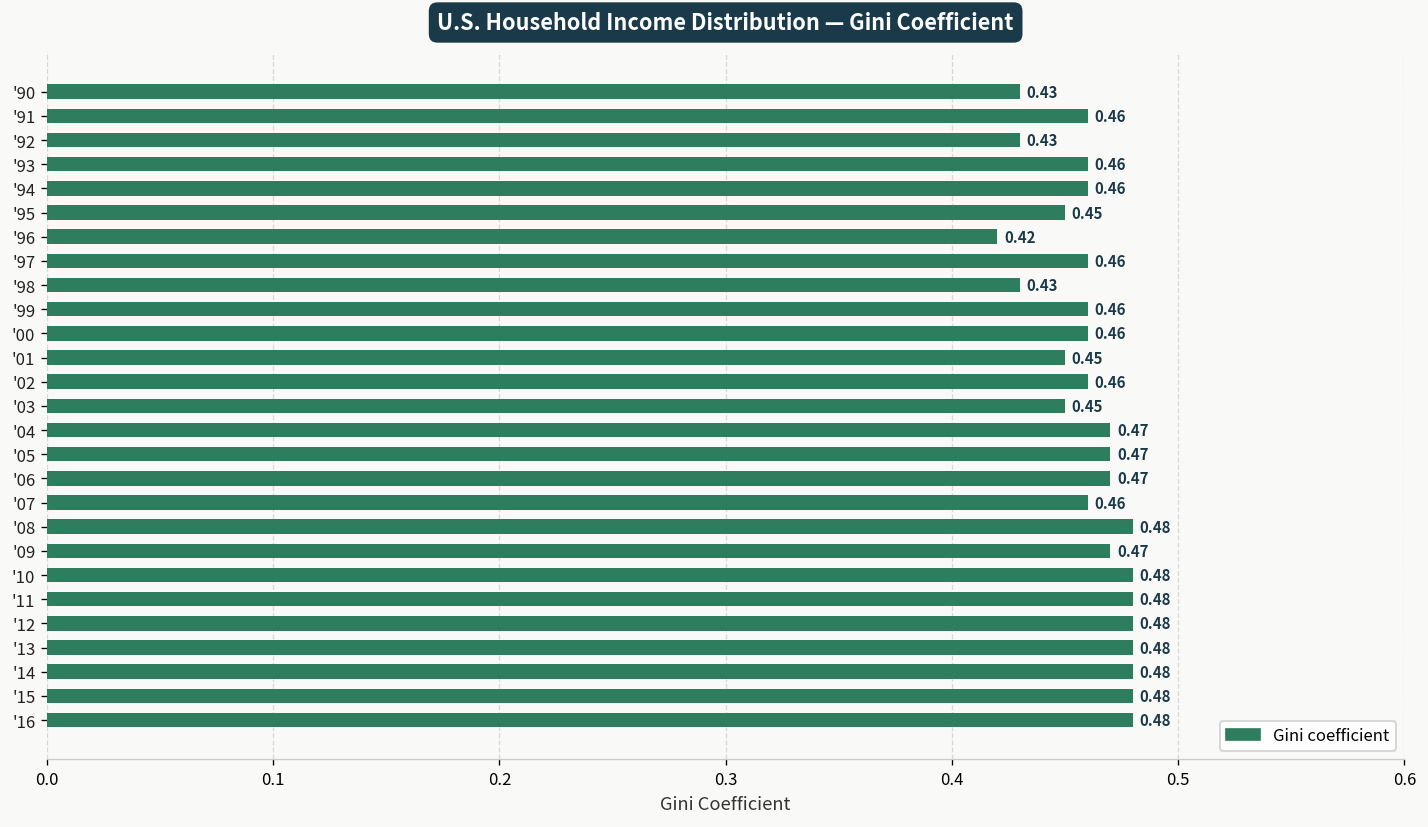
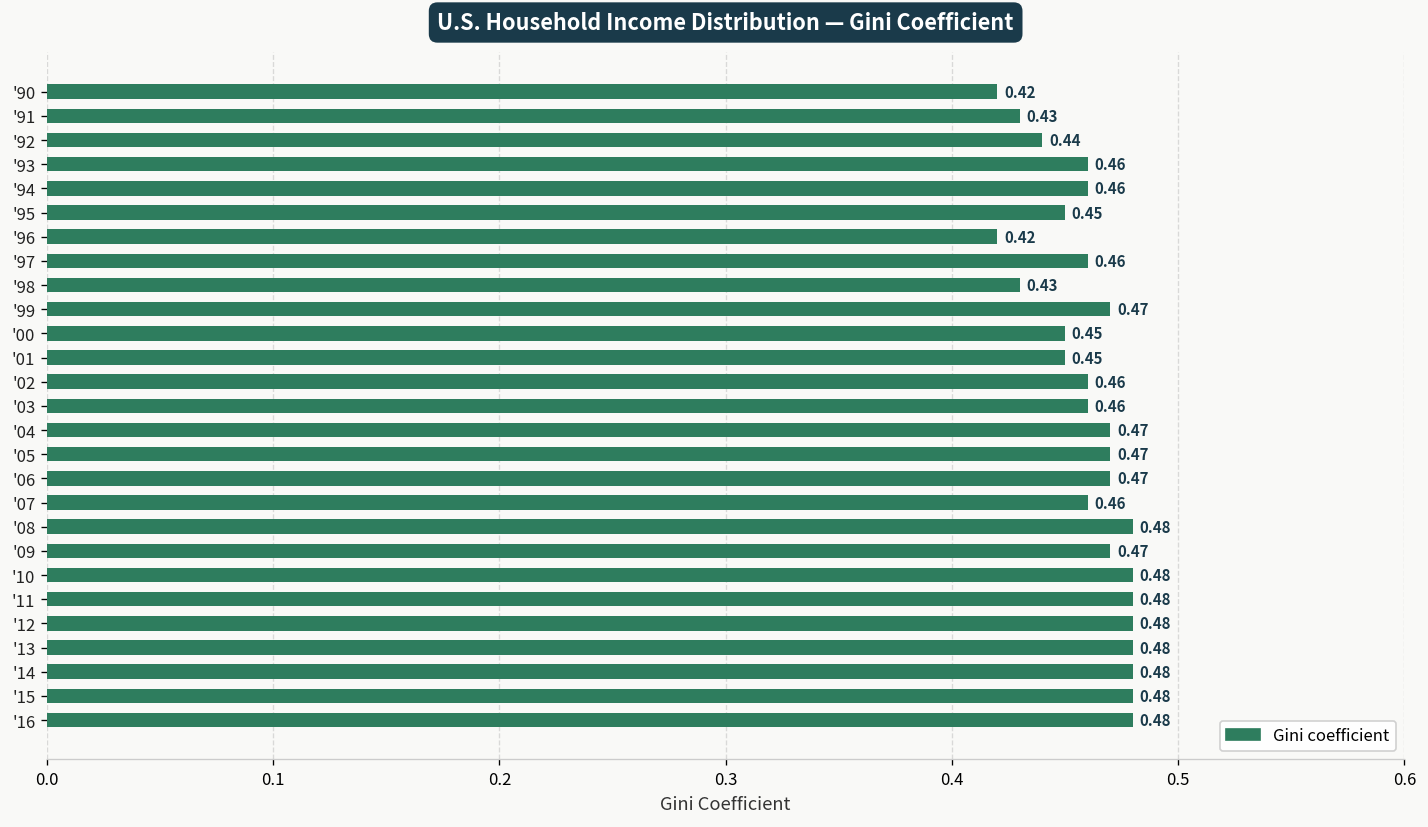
  {
-   "'90": 0.43,
-   "'91": 0.46,
-   "'92": 0.43,
+   "'90": 0.42,
+   "'91": 0.43,
+   "'92": 0.44,
    "'93": 0.46,
    "'94": 0.46,
    "'95": 0.45,
    "'96": 0.42,
    "'97": 0.46,
    "'98": 0.43,
-   "'99": 0.46,
-   "'00": 0.46,
+   "'99": 0.47,
+   "'00": 0.45,
    "'01": 0.45,
    "'02": 0.46,
-   "'03": 0.45,
+   "'03": 0.46,
    "'04": 0.47,
    "'05": 0.47,
    "'06": 0.47,
    "'07": 0.46,
    "'08": 0.48,
    "'09": 0.47,
    "'10": 0.48,
    "'11": 0.48,
    "'12": 0.48,
    "'13": 0.48,
    "'14": 0.48,
    "'15": 0.48,
    "'16": 0.48
  }
